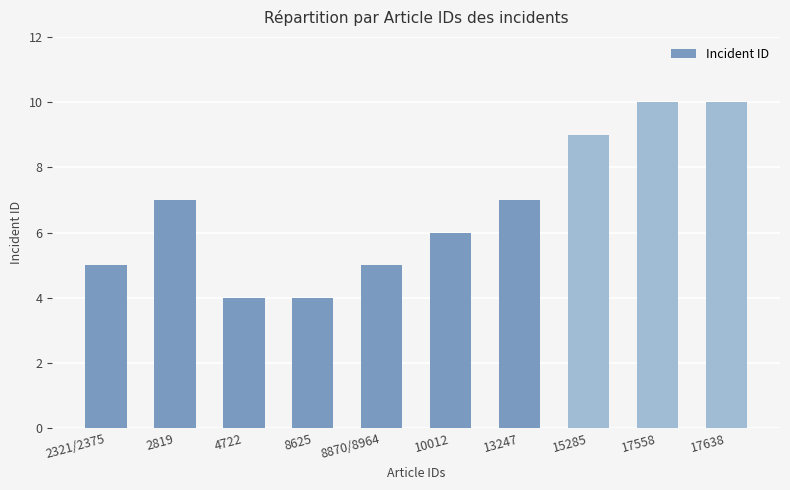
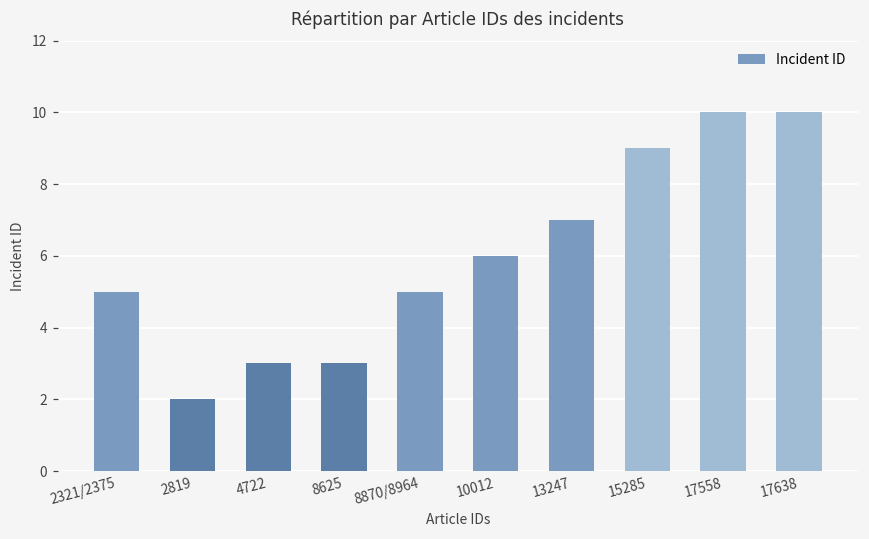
  {
    "2321/2375": 5,
-   "2819": 7,
-   "4722": 4,
-   "8625": 4,
+   "2819": 2,
+   "4722": 3,
+   "8625": 3,
    "8870/8964": 5,
    "10012": 6,
    "13247": 7,
    "15285": 9,
    "17558": 10,
    "17638": 10
  }
